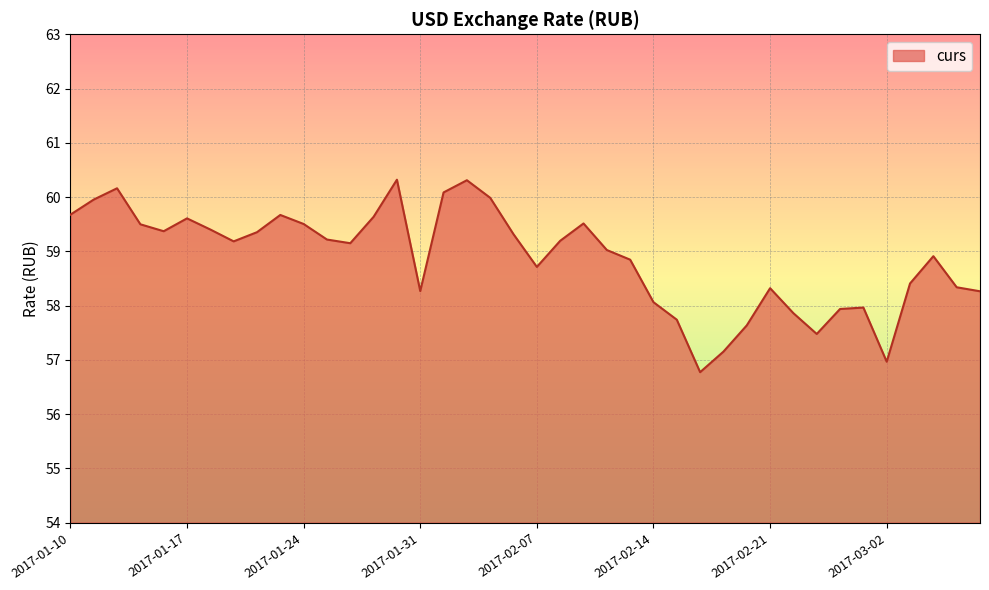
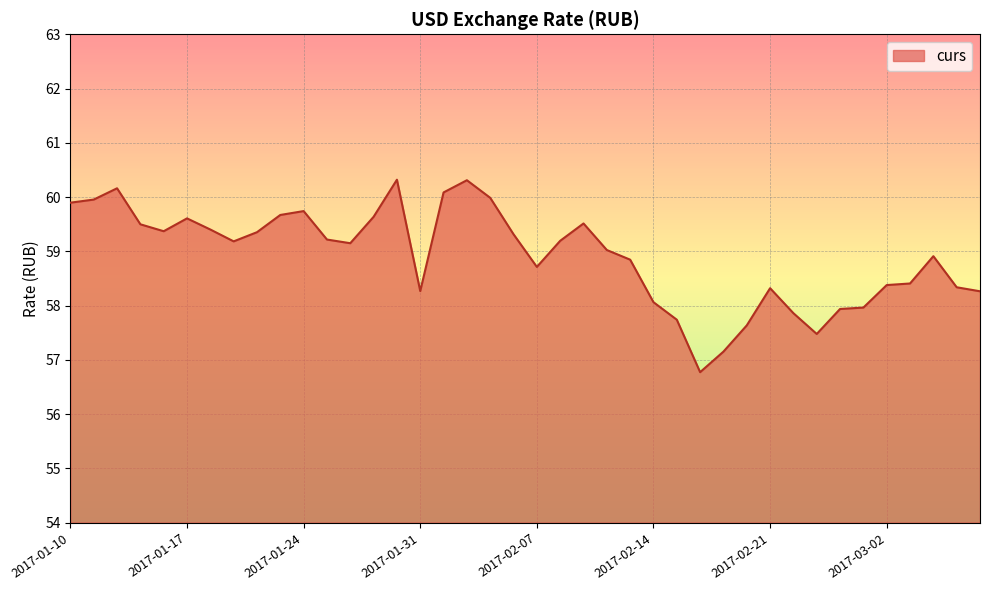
  {
-   "2017-01-10": 59.7,
+   "2017-01-10": 59.9,
    "2017-01-17": 59.6,
-   "2017-01-24": 59.5,
+   "2017-01-24": 59.7,
    "2017-01-31": 58.3,
    "2017-02-07": 58.7,
    "2017-02-14": 58.1,
    "2017-02-21": 58.3,
-   "2017-03-02": 57.0
+   "2017-03-02": 58.4
  }
